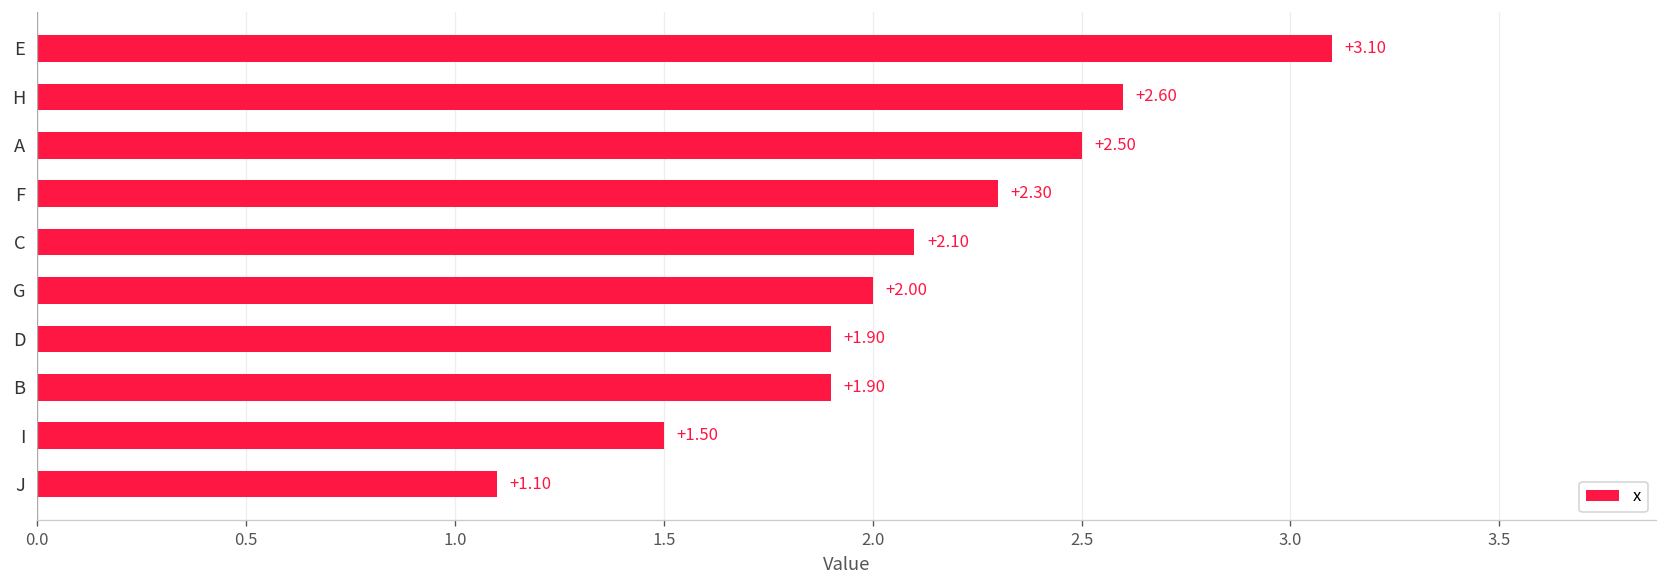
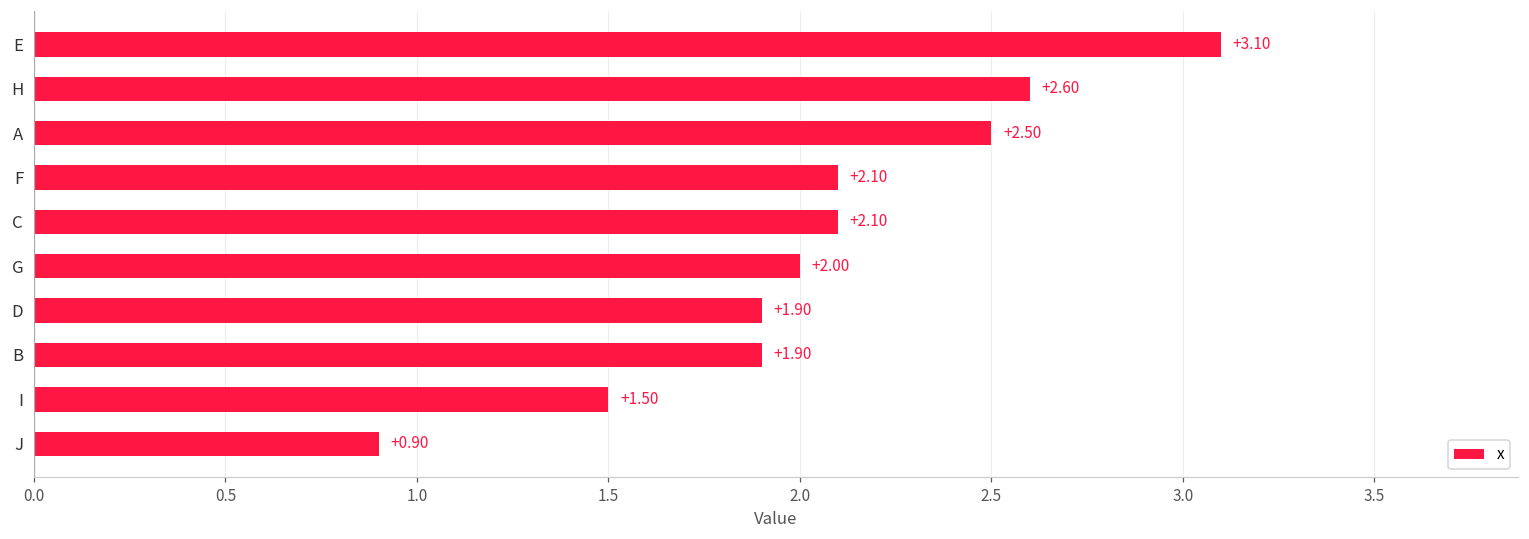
  {
    "E": "+3.10",
    "H": "+2.60",
    "A": "+2.50",
-   "F": "+2.30",
+   "F": "+2.10",
    "C": "+2.10",
    "G": "+2.00",
    "D": "+1.90",
    "B": "+1.90",
    "I": "+1.50",
-   "J": "+1.10"
+   "J": "+0.90"
  }
